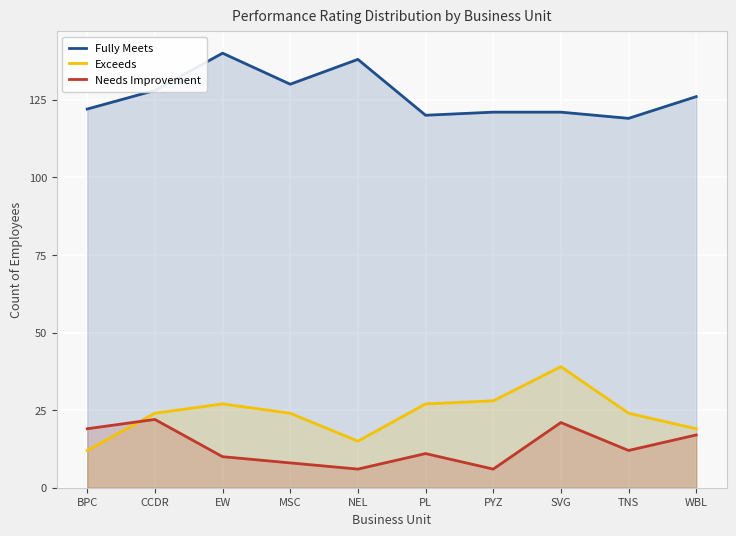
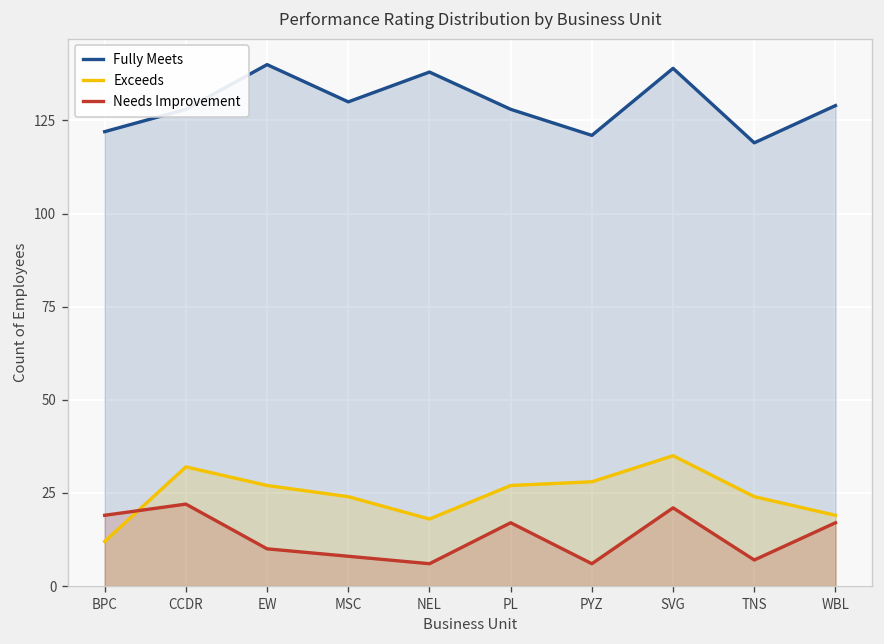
  {
    "Fully Meets": {
      "BPC": 122,
      "EW": 140,
      "MSC": 130,
      "NEL": 138,
-     "PL": 120,
+     "PL": 128,
      "PYZ": 121,
-     "SVG": 121,
+     "SVG": 139,
      "TNS": 119,
-     "WBL": 126
+     "WBL": 129
    },
    "Exceeds": {
      "BPC": 12,
-     "CCDR": 24,
+     "CCDR": 32,
      "EW": 27,
      "MSC": 24,
-     "NEL": 15,
+     "NEL": 18,
      "PL": 27,
      "PYZ": 28,
-     "SVG": 39,
+     "SVG": 35,
      "TNS": 24,
      "WBL": 19
    },
    "Needs Improvement": {
      "BPC": 19,
      "CCDR": 22,
      "EW": 10,
      "MSC": 8,
      "NEL": 6,
-     "PL": 11,
+     "PL": 17,
      "PYZ": 6,
      "SVG": 21,
-     "TNS": 12,
+     "TNS": 7,
      "WBL": 17
    }
  }
